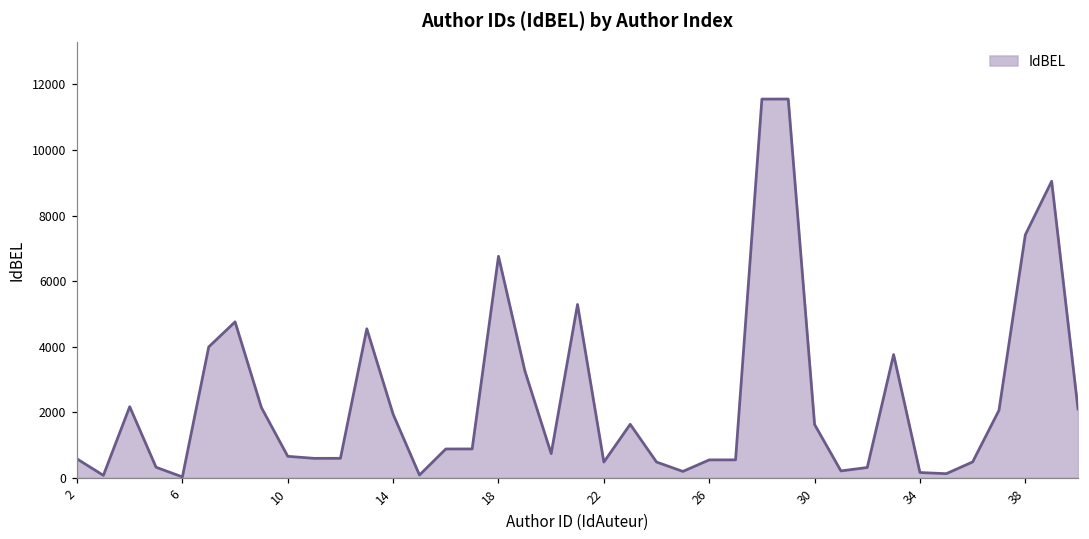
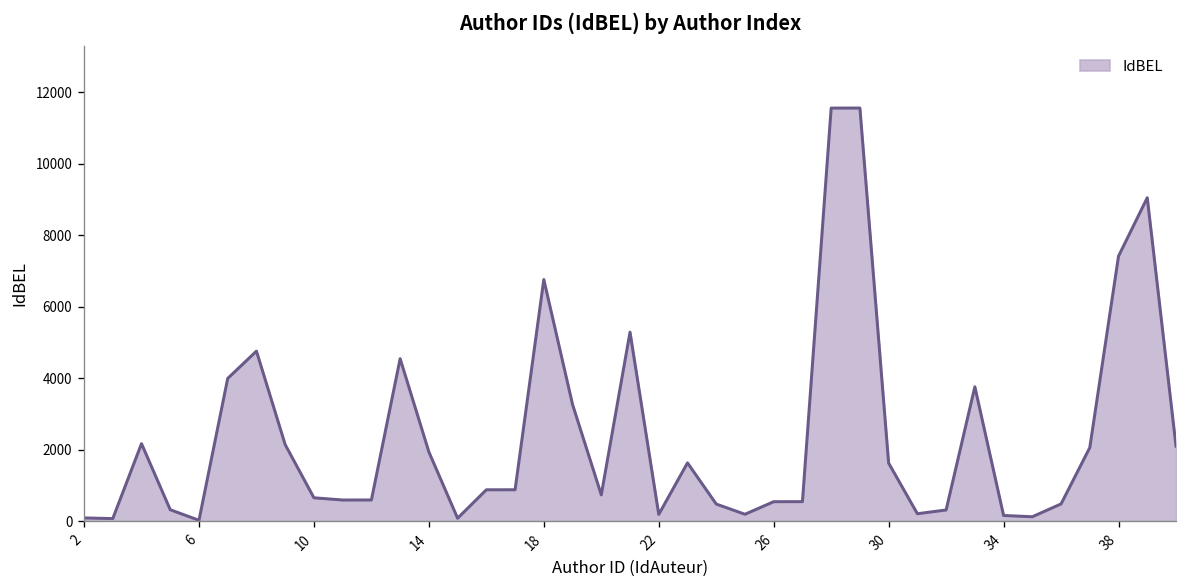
  {
-   "2": 600,
+   "2": 100,
    "6": 0,
    "10": 700,
    "14": 1900,
    "18": 6800,
-   "22": 500,
+   "22": 200,
    "26": 500,
    "30": 1600,
    "34": 200,
    "38": 7400
  }
